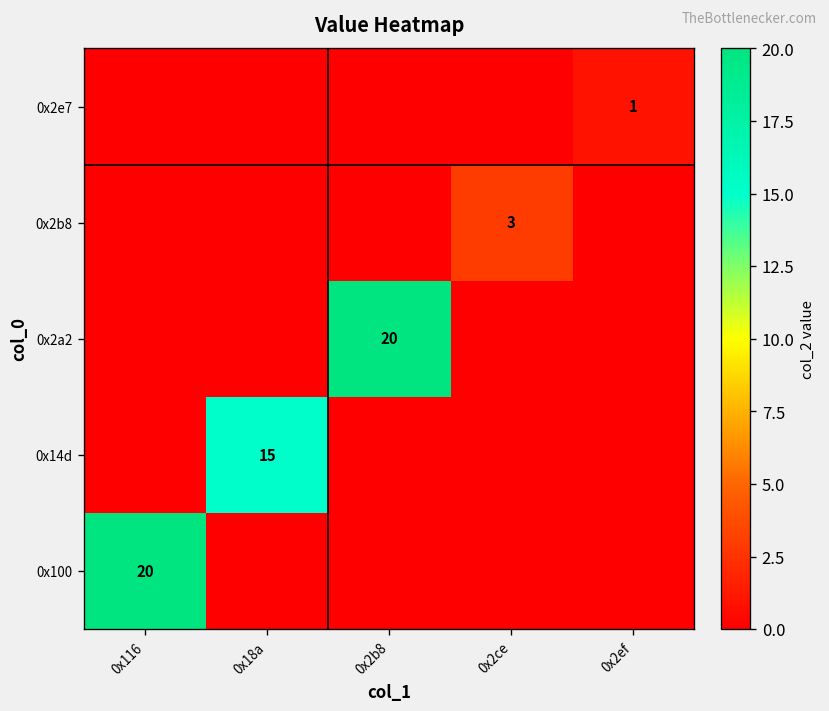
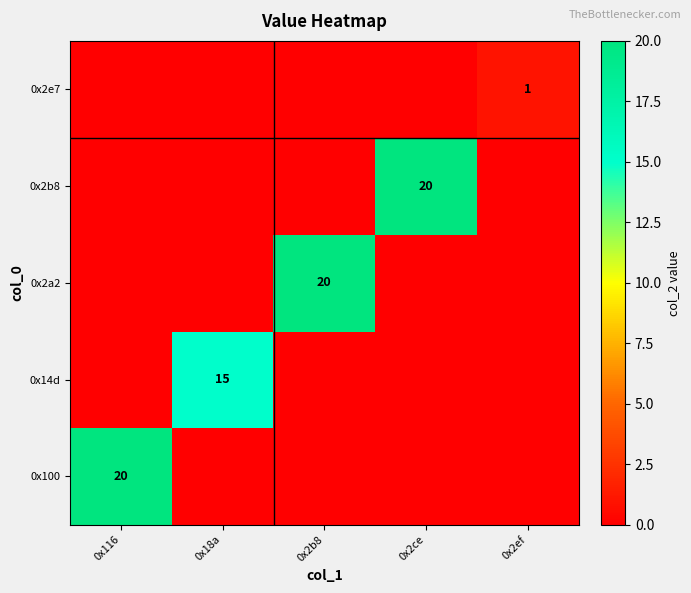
  {
    "0x2e7": {
      "0x2ef": 1
    },
    "0x2b8": {
-     "0x2ce": 3
+     "0x2ce": 20
    },
    "0x2a2": {
      "0x2b8": 20
    },
    "0x14d": {
      "0x18a": 15
    },
    "0x100": {
      "0x116": 20
    }
  }
